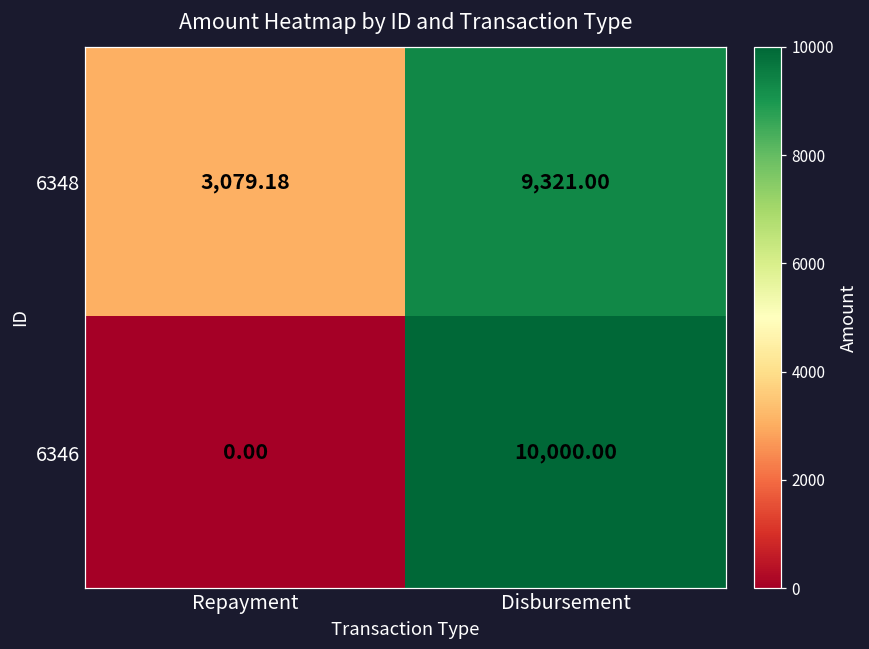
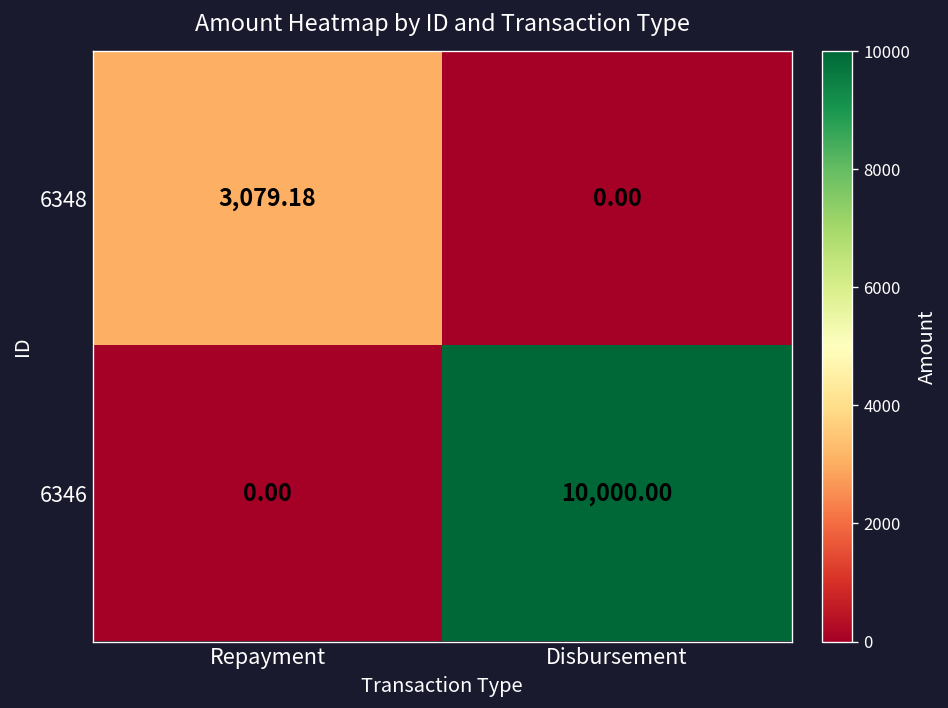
  {
    "6348": {
      "Repayment": "3,079.18",
-     "Disbursement": "9,321.00"
+     "Disbursement": "0.00"
    },
    "6346": {
      "Repayment": "0.00",
      "Disbursement": "10,000.00"
    }
  }
